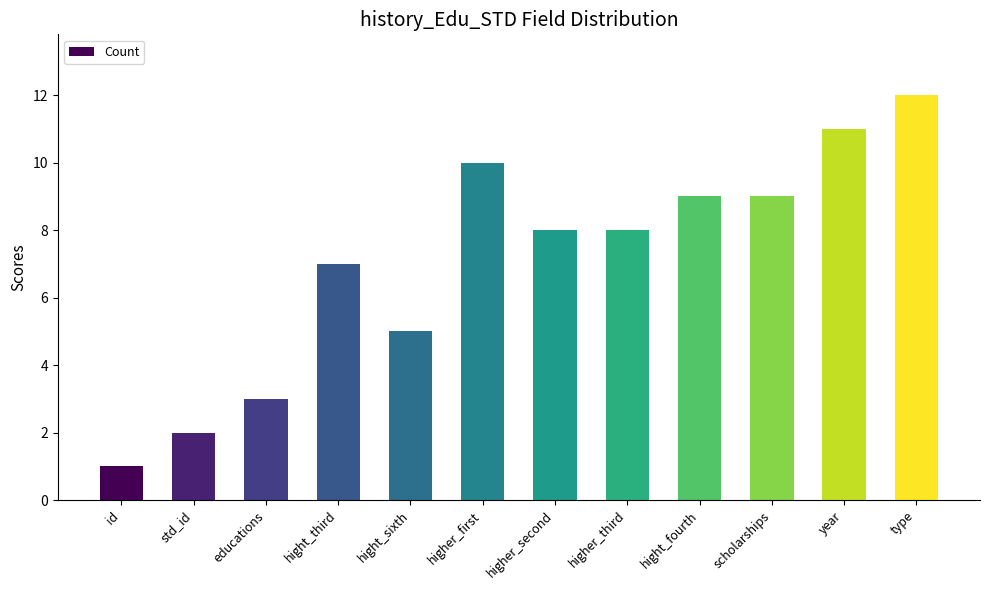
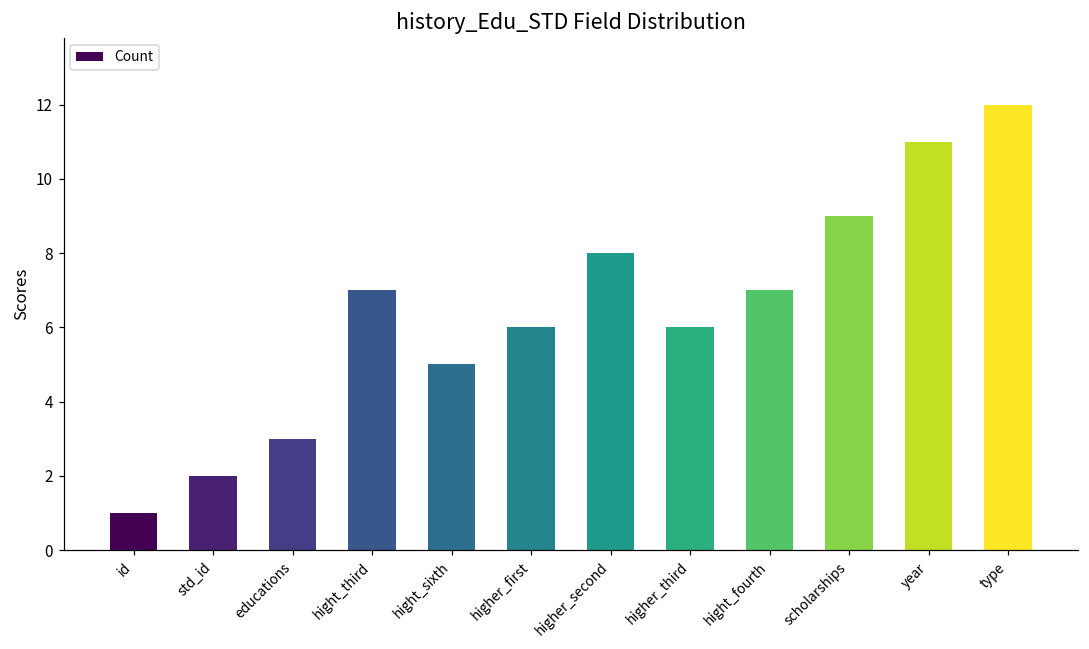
  {
    "id": 1,
    "std_id": 2,
    "educations": 3,
    "hight_third": 7,
    "hight_sixth": 5,
-   "higher_first": 10,
+   "higher_first": 6,
    "higher_second": 8,
-   "higher_third": 8,
-   "hight_fourth": 9,
+   "higher_third": 6,
+   "hight_fourth": 7,
    "scholarships": 9,
    "year": 11,
    "type": 12
  }
